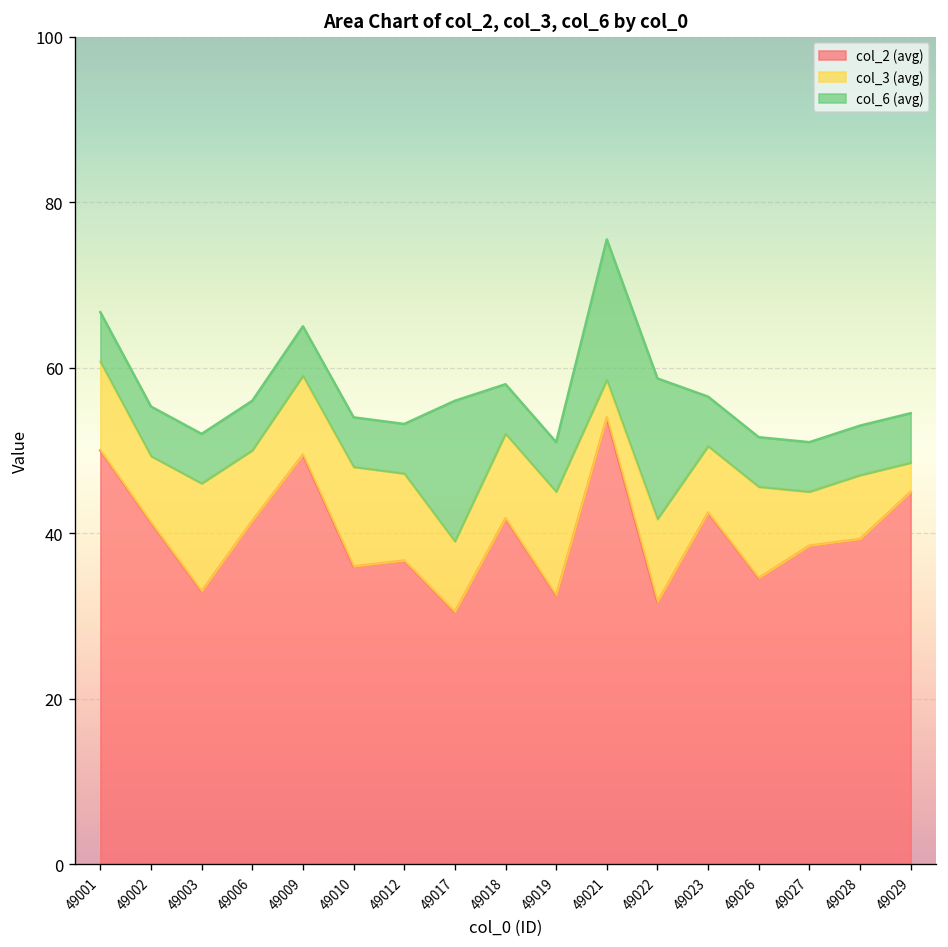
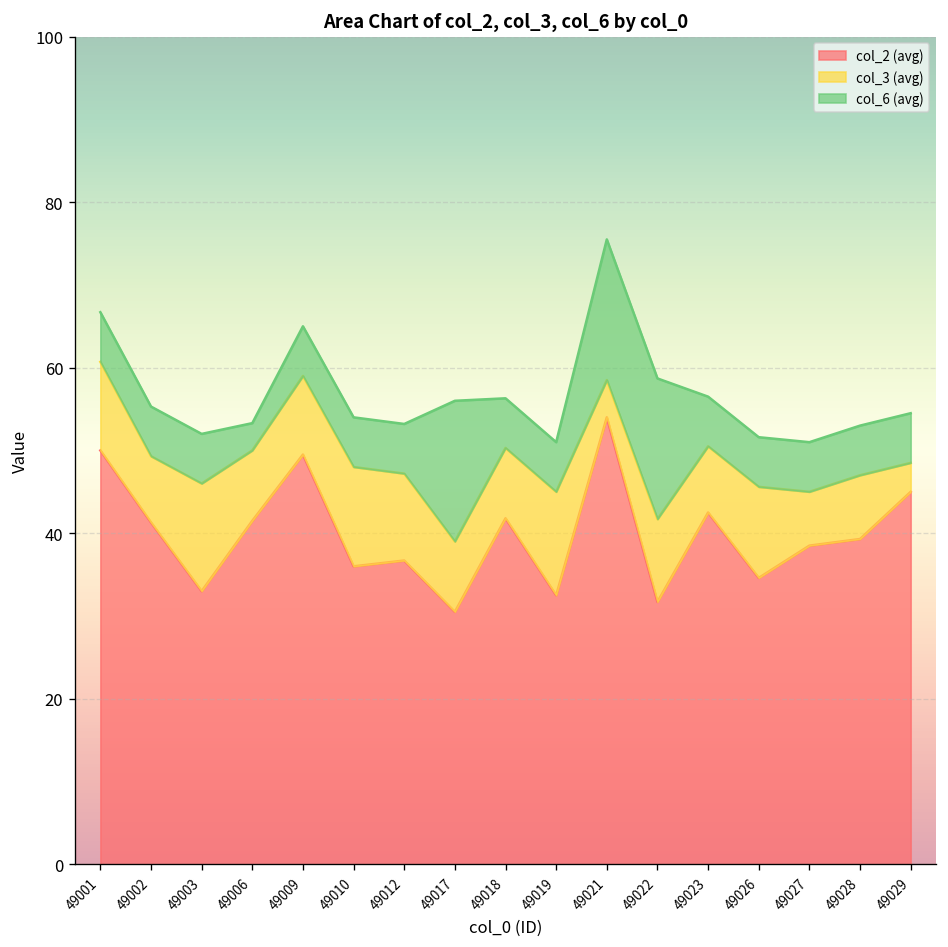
  {
    "col_2 (avg)": {
      "49001": 50,
      "49002": 41,
      "49003": 33,
      "49006": 42,
      "49009": 50,
      "49010": 36,
      "49012": 37,
      "49017": 31,
      "49018": 42,
      "49019": 33,
      "49021": 54,
      "49022": 32,
      "49023": 43,
      "49026": 35,
      "49027": 39,
      "49028": 39,
      "49029": 45
    },
    "col_3 (avg)": {
      "49001": 11,
      "49002": 8,
      "49003": 13,
      "49006": 9,
      "49009": 10,
      "49010": 12,
      "49012": 11,
      "49017": 9,
-     "49018": 10,
+     "49018": 9,
      "49019": 13,
      "49021": 5,
      "49022": 10,
      "49023": 8,
      "49026": 11,
      "49027": 7,
      "49028": 8,
      "49029": 4
    },
    "col_6 (avg)": {
      "49001": 6,
      "49002": 6,
      "49003": 6,
-     "49006": 6,
+     "49006": 3,
      "49009": 6,
      "49010": 6,
      "49012": 6,
      "49017": 17,
      "49018": 6,
      "49019": 6,
      "49021": 17,
      "49022": 17,
      "49023": 6,
      "49026": 6,
      "49027": 6,
      "49028": 6,
      "49029": 6
    }
  }
